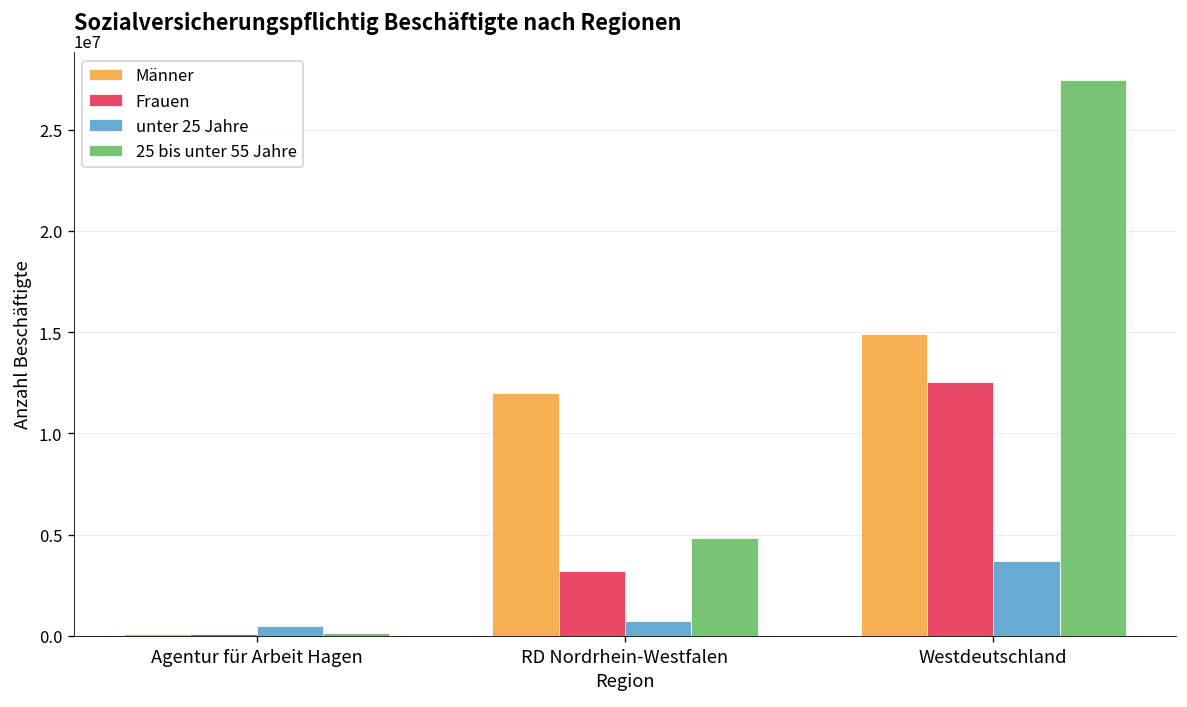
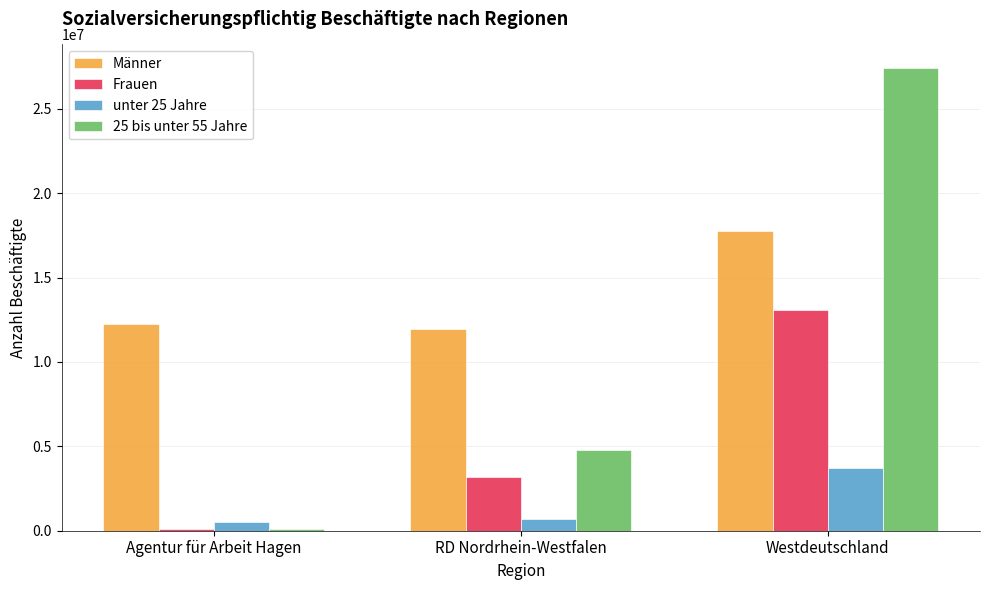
  {
    "Männer": {
-     "Agentur für Arbeit Hagen": 100000,
+     "Agentur für Arbeit Hagen": 12300000,
      "RD Nordrhein-Westfalen": 12000000,
-     "Westdeutschland": 14900000
+     "Westdeutschland": 17700000
    },
    "Frauen": {
      "RD Nordrhein-Westfalen": 3200000,
-     "Westdeutschland": 12600000
+     "Westdeutschland": 13100000
    },
    "unter 25 Jahre": {
      "Agentur für Arbeit Hagen": 500000,
      "RD Nordrhein-Westfalen": 700000,
      "Westdeutschland": 3700000
    },
    "25 bis unter 55 Jahre": {
      "RD Nordrhein-Westfalen": 4800000,
      "Westdeutschland": 27400000
    }
  }
